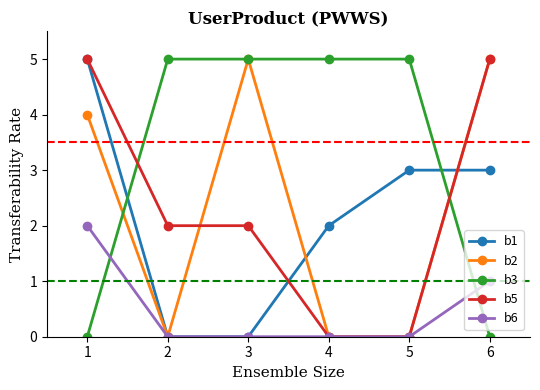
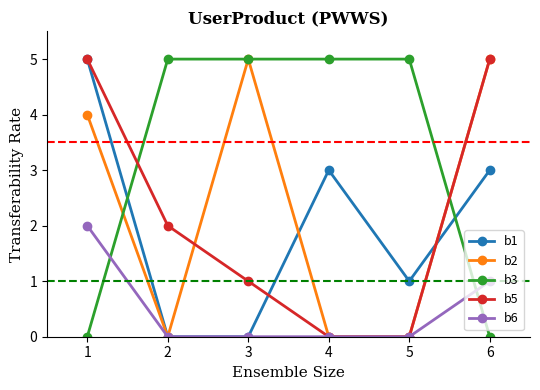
  {
    "b1": {
-     "4": 2,
-     "5": 3,
+     "4": 3,
+     "5": 1,
      "6": 3
    },
    "b2": {
      "1": 4
    },
    "b3": {
      "1": 0,
      "2": 5,
      "4": 5,
      "5": 5,
      "6": 0
    },
    "b5": {
      "2": 2,
-     "3": 2
+     "3": 1
    },
    "b6": {
      "1": 2
    }
  }
